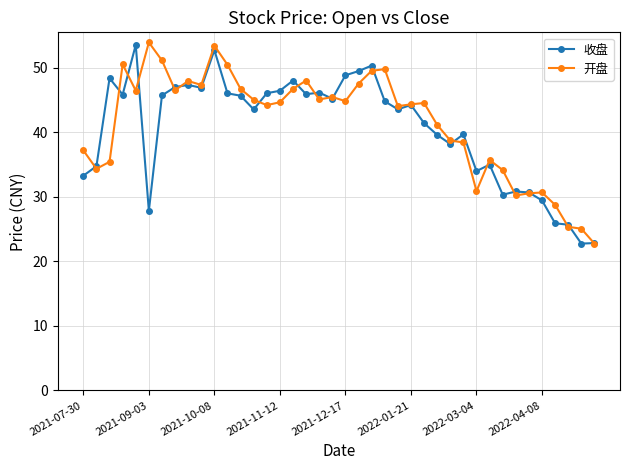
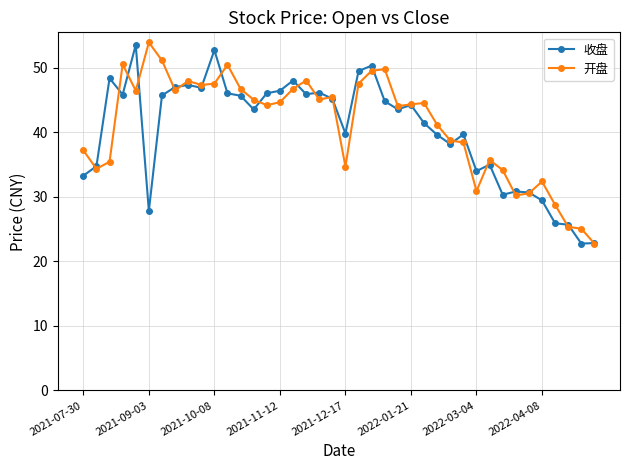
  {
    "收盘": {
      "2021-07-30": 33,
      "2021-09-03": 28,
      "2021-10-08": 53,
      "2021-11-12": 46,
-     "2021-12-17": 49,
+     "2021-12-17": 40,
      "2022-03-04": 34,
      "2022-04-08": 29
    },
    "开盘": {
      "2021-07-30": 37,
      "2021-09-03": 54,
-     "2021-10-08": 53,
+     "2021-10-08": 48,
      "2021-11-12": 45,
-     "2021-12-17": 45,
+     "2021-12-17": 35,
      "2022-03-04": 31,
-     "2022-04-08": 31
+     "2022-04-08": 32
    }
  }
